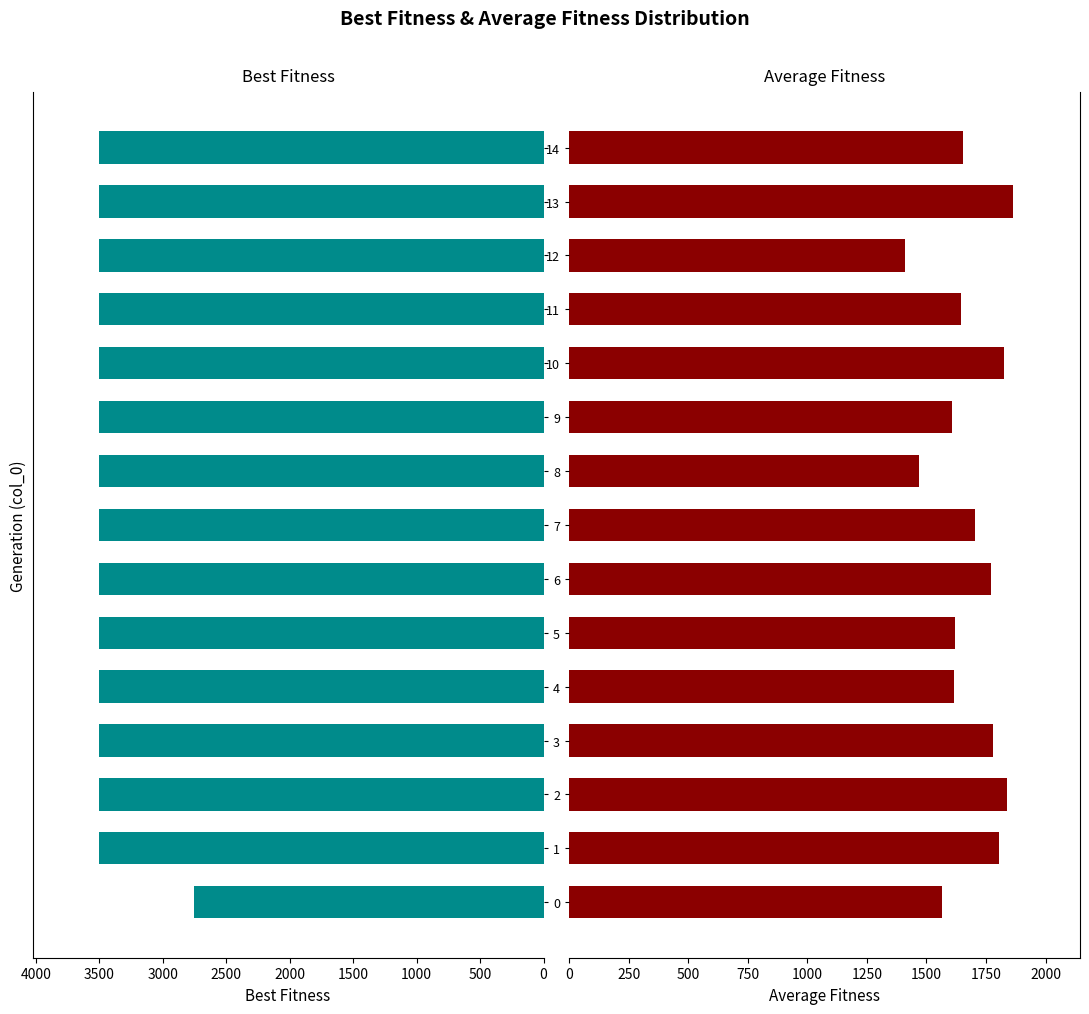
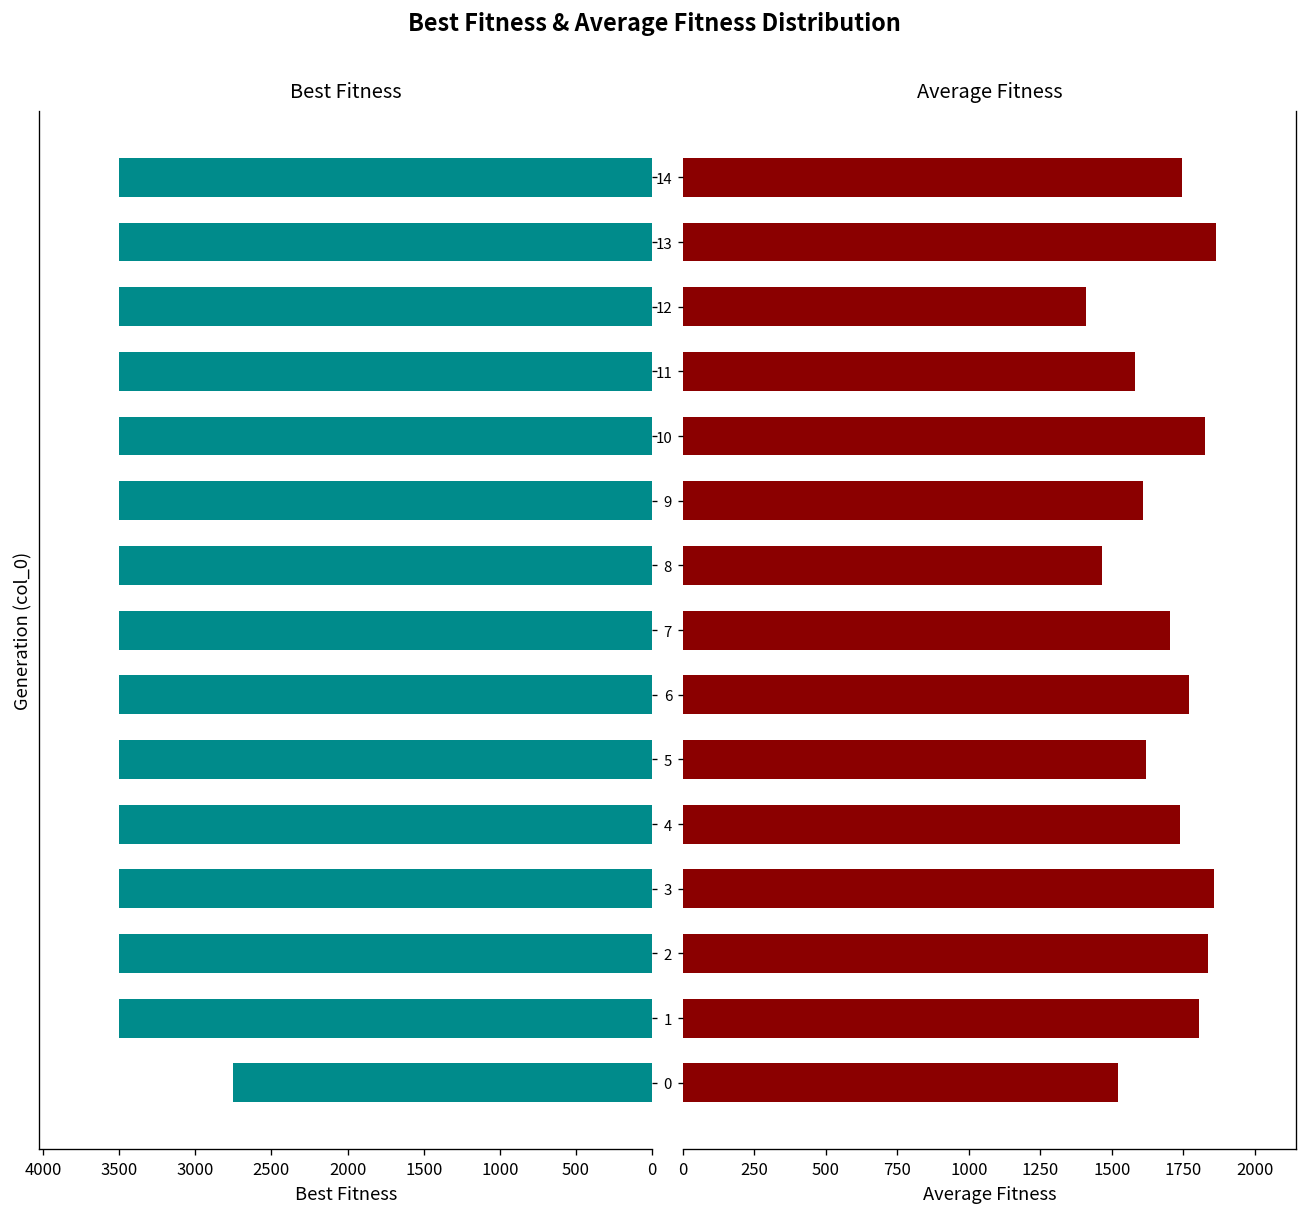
  {
    "Average Fitness": {
-     "14": 1660,
+     "14": 1740,
      "13": 1860,
      "12": 1410,
-     "11": 1650,
+     "11": 1580,
      "10": 1830,
      "9": 1610,
      "8": 1470,
      "7": 1700,
      "6": 1770,
      "5": 1620,
-     "4": 1620,
-     "3": 1780,
+     "4": 1740,
+     "3": 1860,
      "2": 1840,
      "1": 1800,
-     "0": 1560
+     "0": 1520
    }
  }
